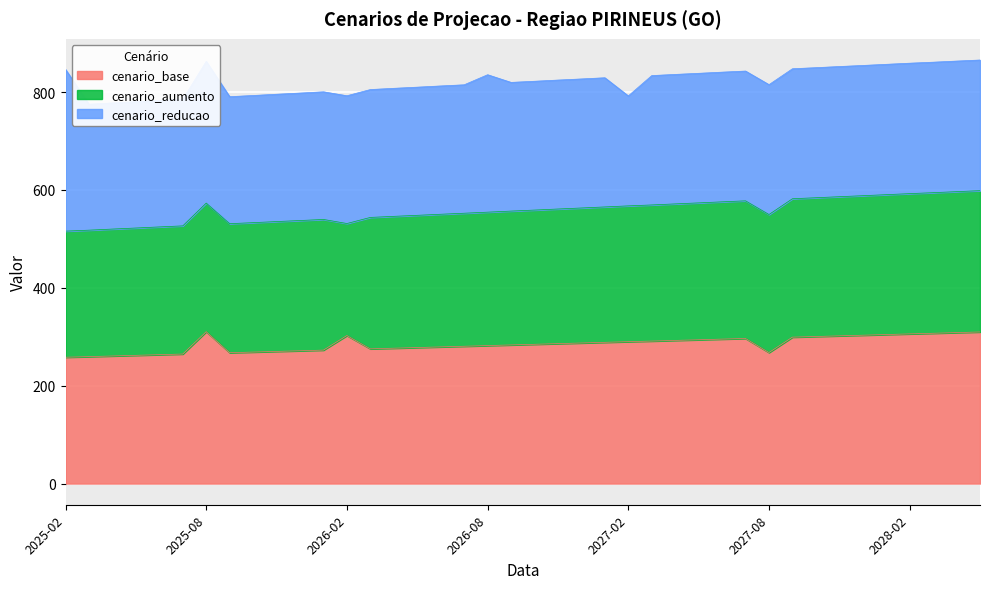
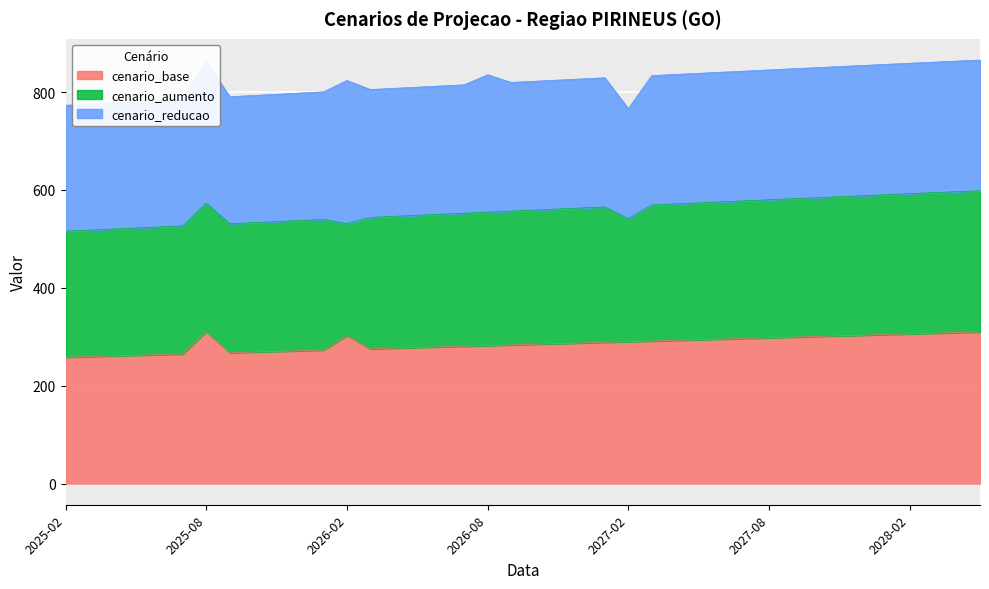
  {
    "cenario_base": {
      "2025-02": 260,
      "2025-08": 310,
      "2026-02": 300,
      "2026-08": 280,
      "2027-02": 290,
-     "2027-08": 270,
+     "2027-08": 300,
      "2028-02": 310
    },
    "cenario_aumento": {
      "2025-02": 260,
      "2025-08": 260,
      "2026-02": 230,
      "2026-08": 270,
-     "2027-02": 280,
+     "2027-02": 250,
      "2027-08": 280,
      "2028-02": 290
    },
    "cenario_reducao": {
-     "2025-02": 330,
-     "2026-02": 260,
+     "2025-02": 260,
+     "2026-02": 290,
      "2026-08": 280,
      "2027-02": 220,
      "2027-08": 270,
      "2028-02": 270
    }
  }
